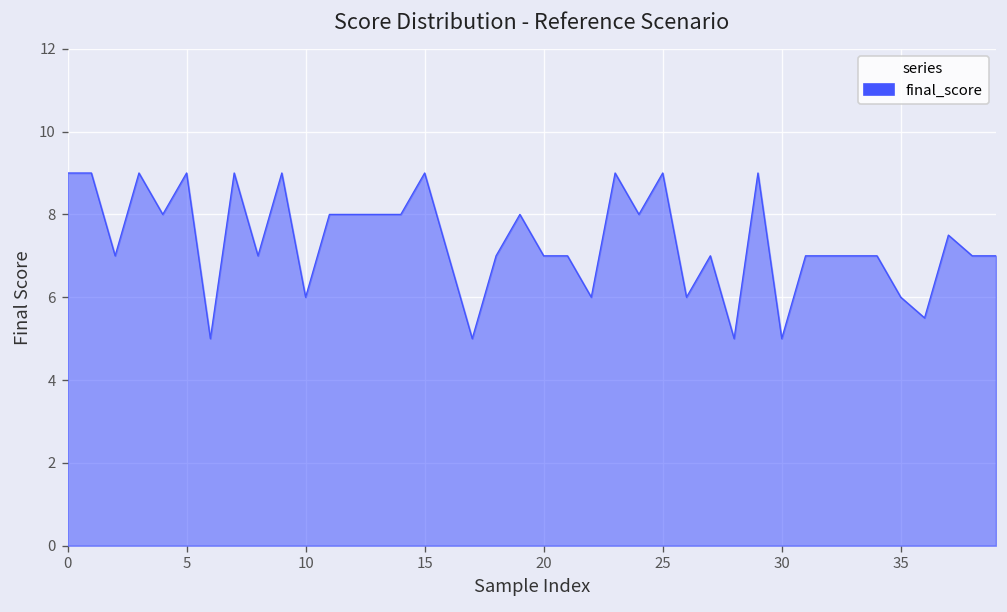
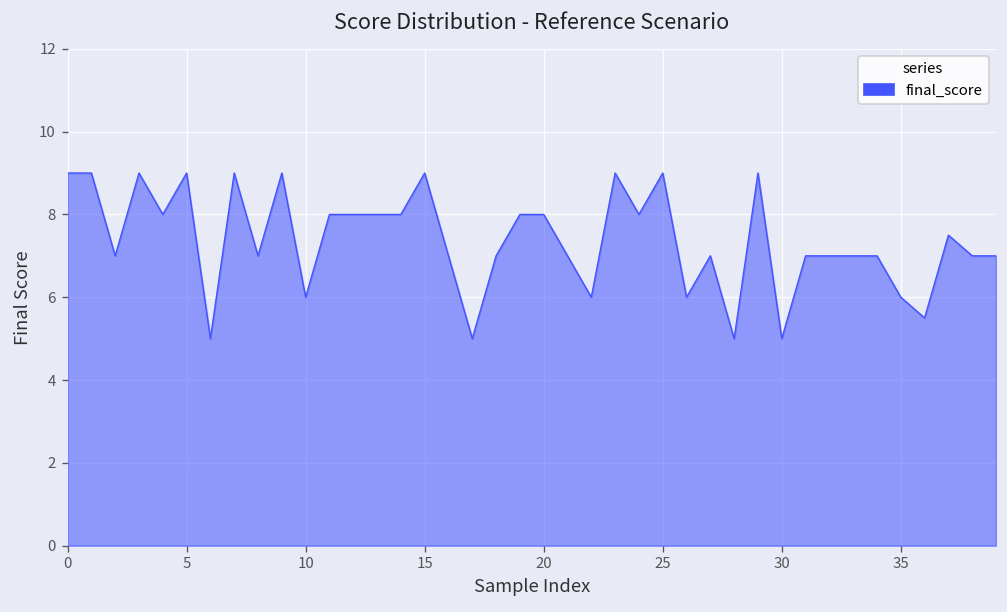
  {
    "0": 9,
    "5": 9,
    "10": 6,
    "15": 9,
-   "20": 7,
+   "20": 8,
    "25": 9,
    "30": 5,
    "35": 6
  }
